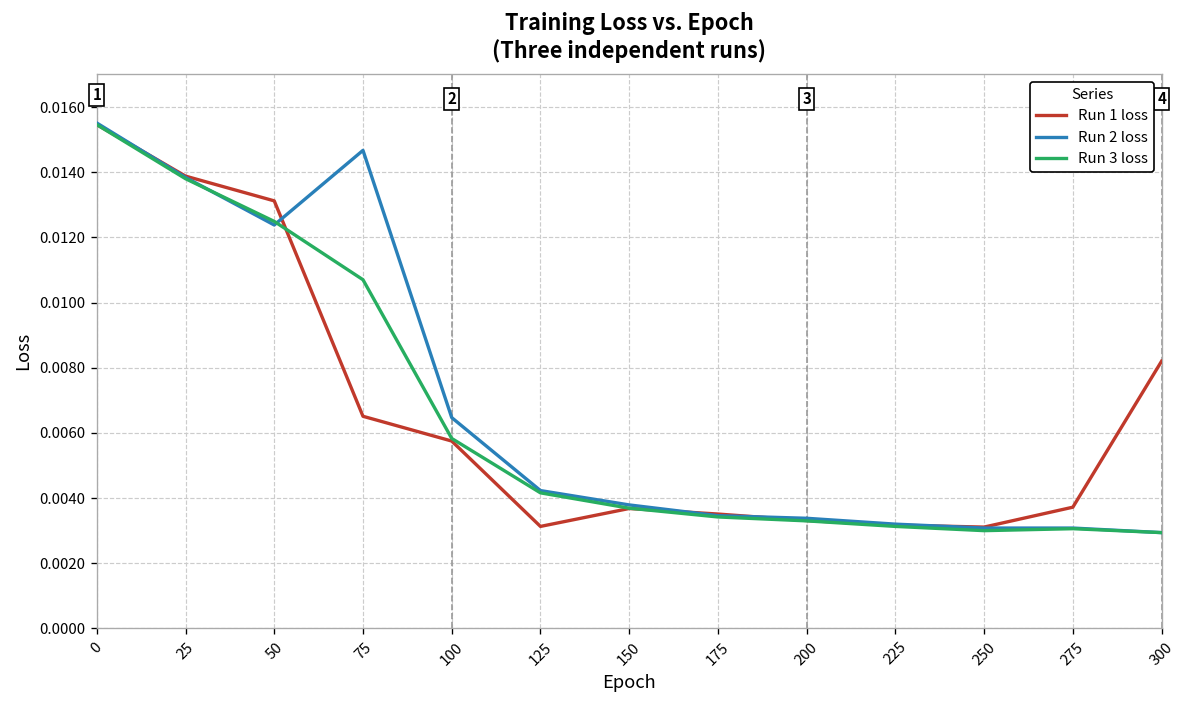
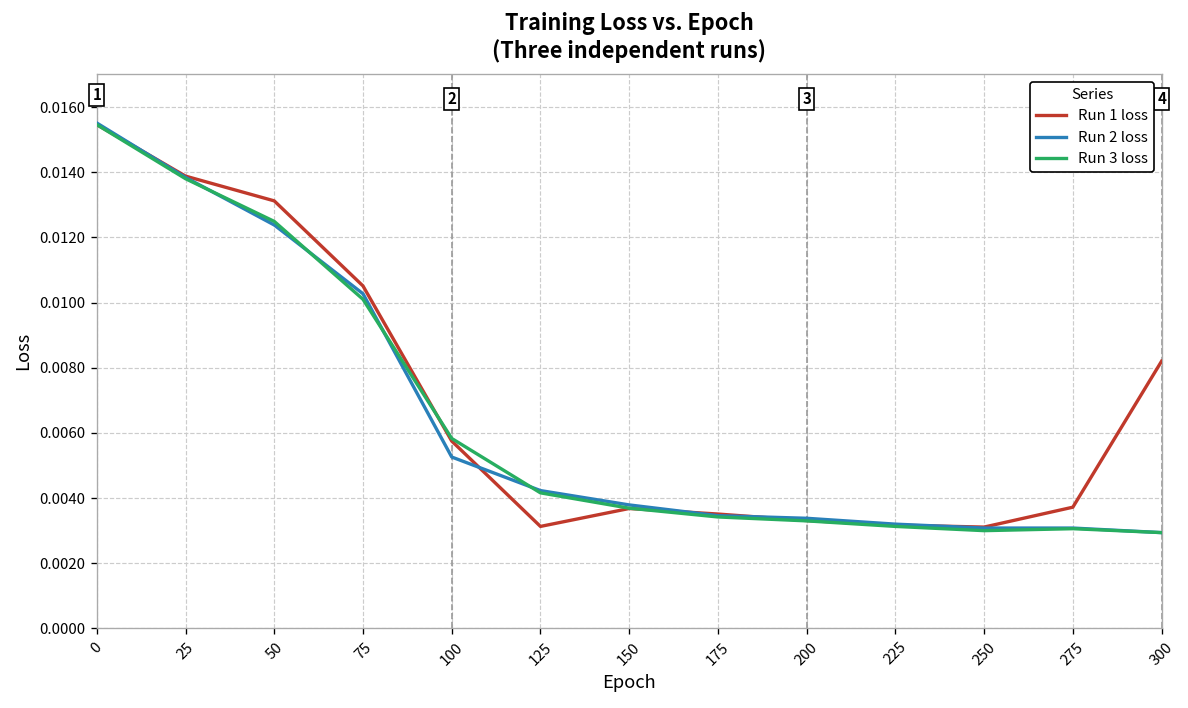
  {
    "Run 1 loss": {
      "50": 0.0131,
-     "75": 0.0065,
+     "75": 0.0105,
      "125": 0.0031,
      "275": 0.0037,
      "300": 0.0082
    },
    "Run 2 loss": {
      "50": 0.0124,
-     "75": 0.0147,
-     "100": 0.0065,
+     "75": 0.0103,
+     "100": 0.0053,
      "150": 0.0038
    },
    "Run 3 loss": {
      "50": 0.0125,
-     "75": 0.0107
+     "75": 0.0101
    }
  }
